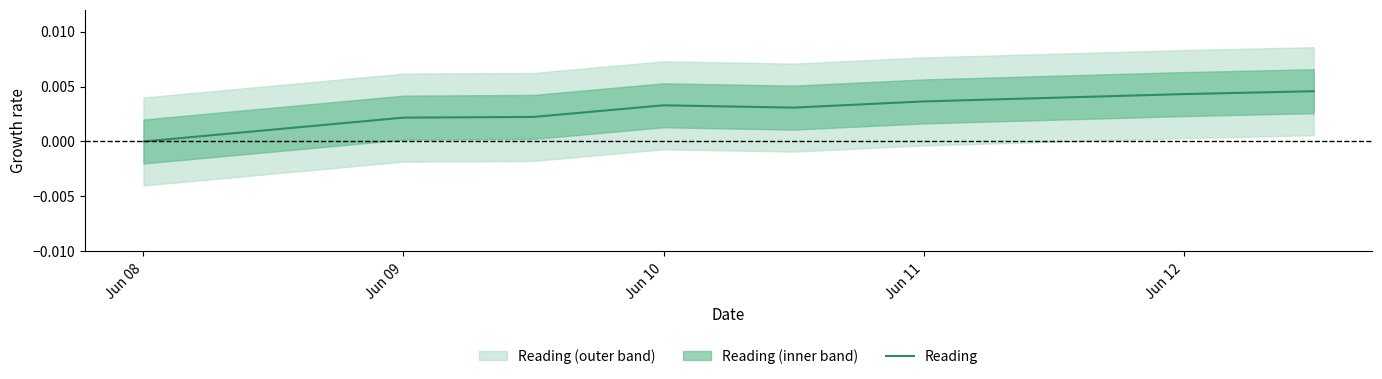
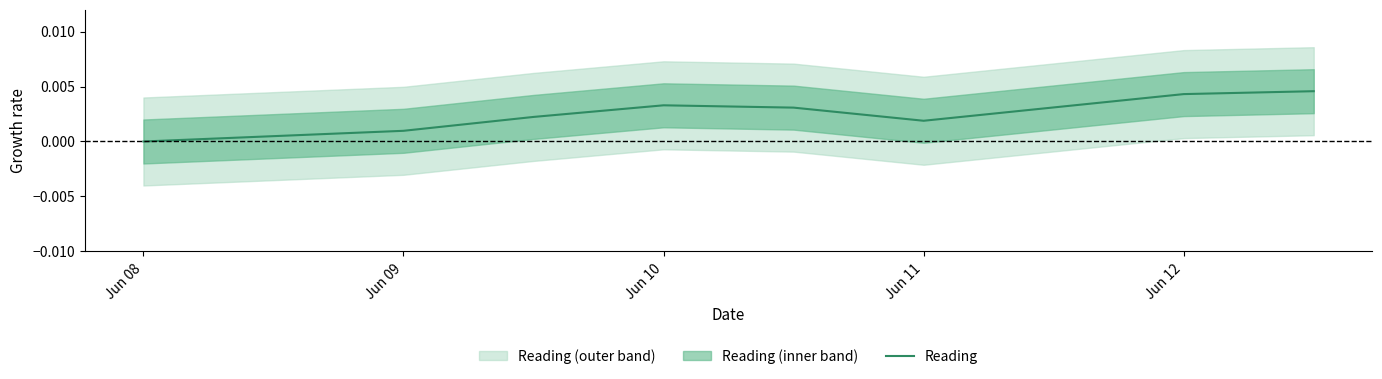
  {
    "Reading": {
      "Jun 08": 0.0000,
-     "Jun 09": 0.0022,
+     "Jun 09": 0.0010,
      "Jun 10": 0.0033,
-     "Jun 11": 0.0036,
+     "Jun 11": 0.0019,
      "Jun 12": 0.0043
    }
  }
